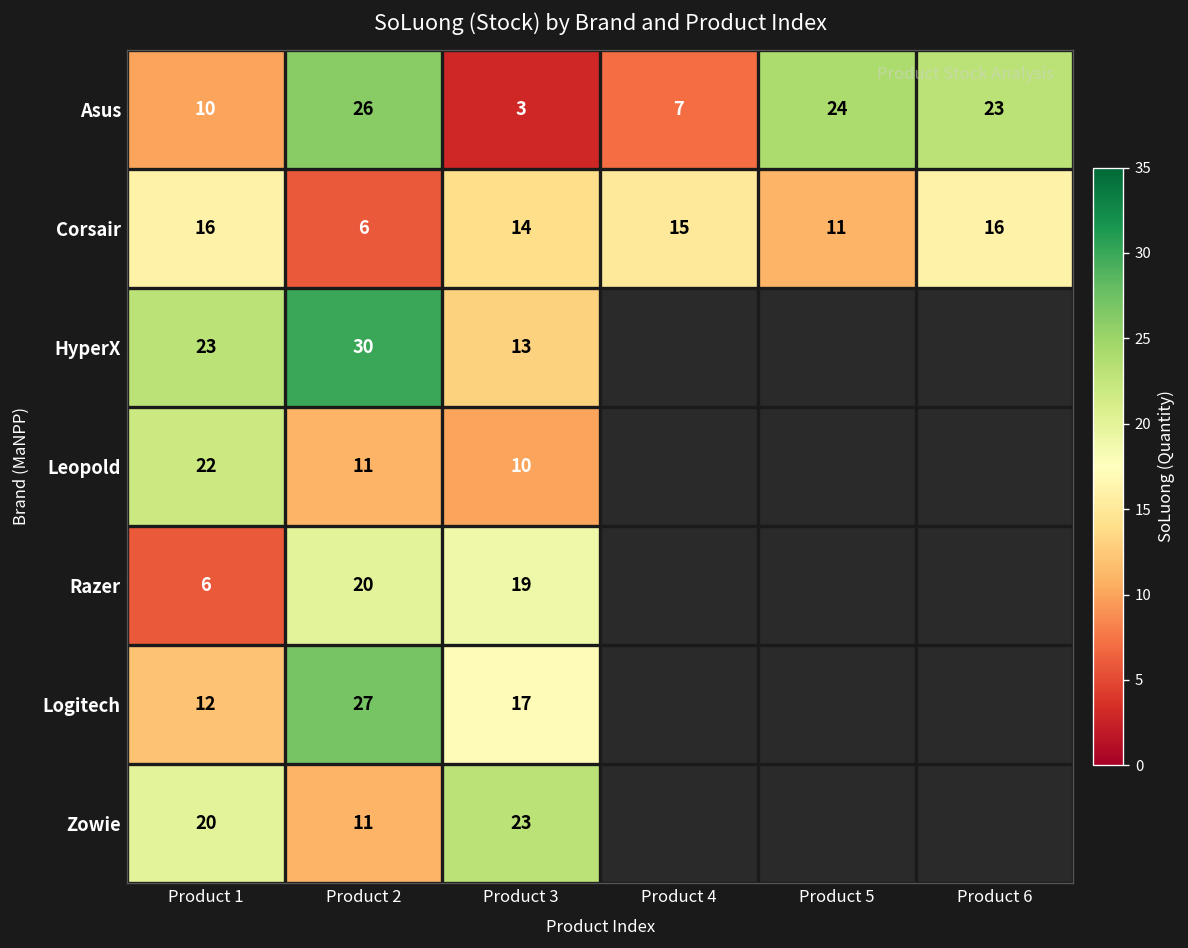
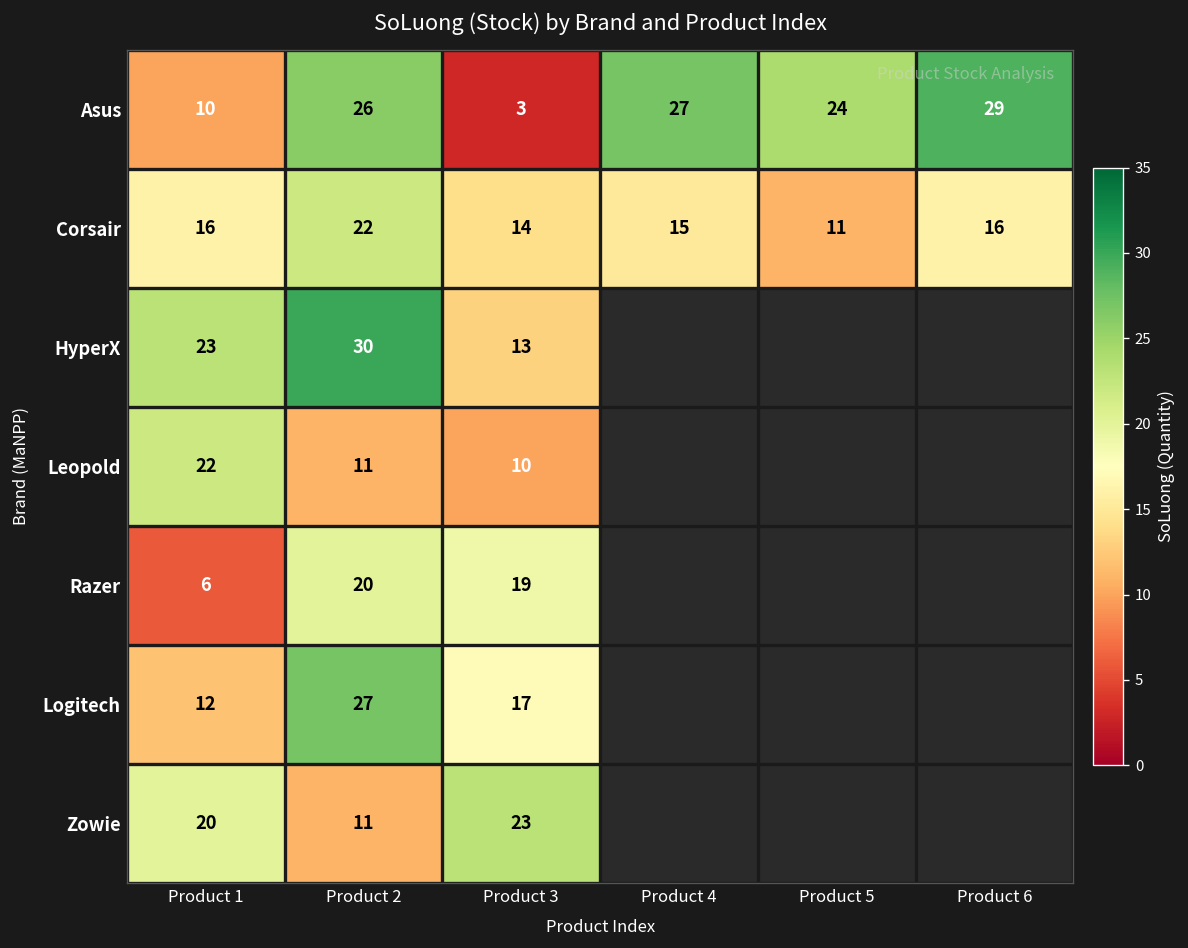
  {
    "Asus": {
      "Product 1": 10,
      "Product 2": 26,
      "Product 3": 3,
-     "Product 4": 7,
+     "Product 4": 27,
      "Product 5": 24,
-     "Product 6": 23
+     "Product 6": 29
    },
    "Corsair": {
      "Product 1": 16,
-     "Product 2": 6,
+     "Product 2": 22,
      "Product 3": 14,
      "Product 4": 15,
      "Product 5": 11,
      "Product 6": 16
    },
    "HyperX": {
      "Product 1": 23,
      "Product 2": 30,
      "Product 3": 13
    },
    "Leopold": {
      "Product 1": 22,
      "Product 2": 11,
      "Product 3": 10
    },
    "Razer": {
      "Product 1": 6,
      "Product 2": 20,
      "Product 3": 19
    },
    "Logitech": {
      "Product 1": 12,
      "Product 2": 27,
      "Product 3": 17
    },
    "Zowie": {
      "Product 1": 20,
      "Product 2": 11,
      "Product 3": 23
    }
  }
